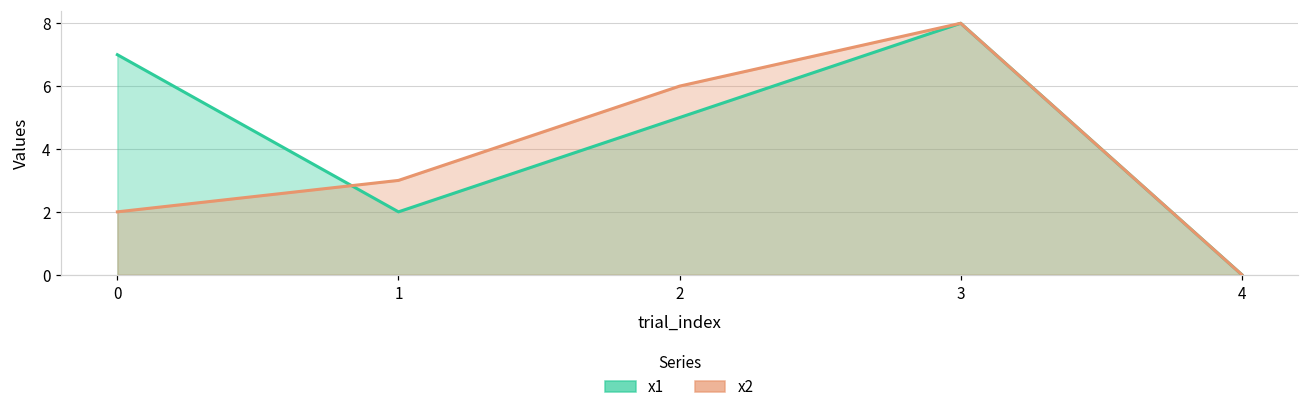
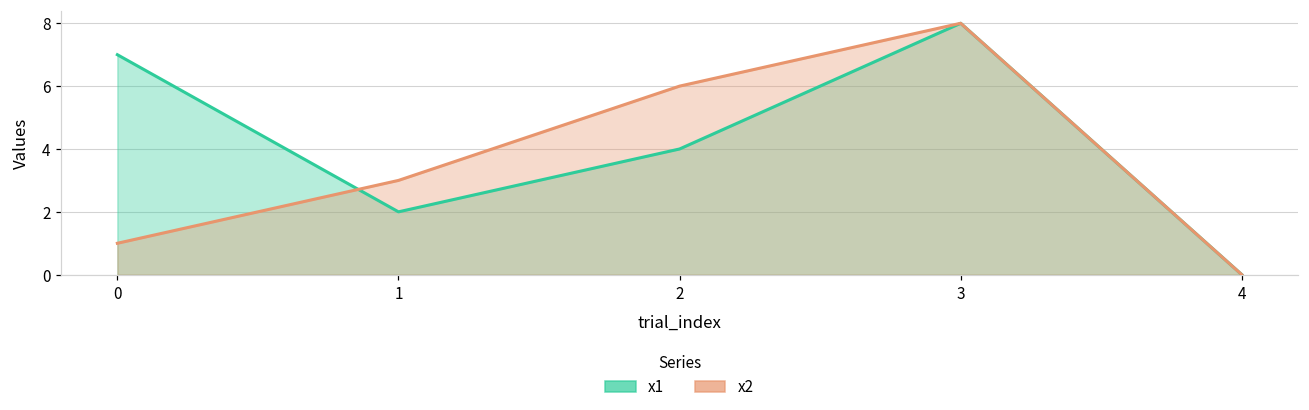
  {
    "x1": {
      "0": 7,
      "1": 2,
-     "2": 5
+     "2": 4
    },
    "x2": {
-     "0": 2,
+     "0": 1,
      "1": 3,
      "2": 6
    }
  }
